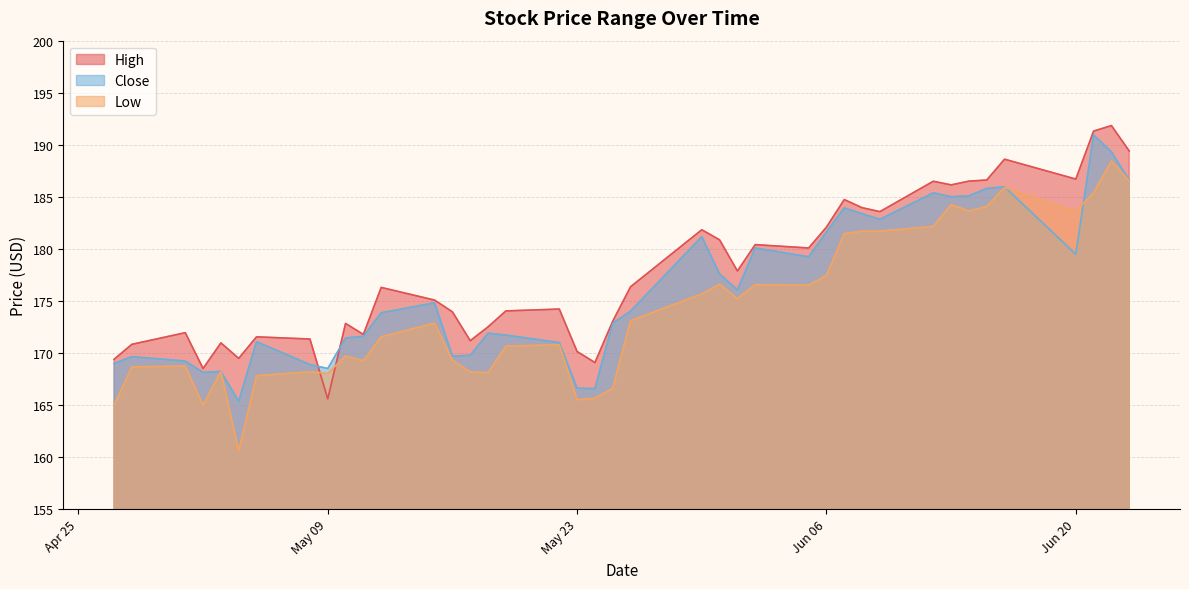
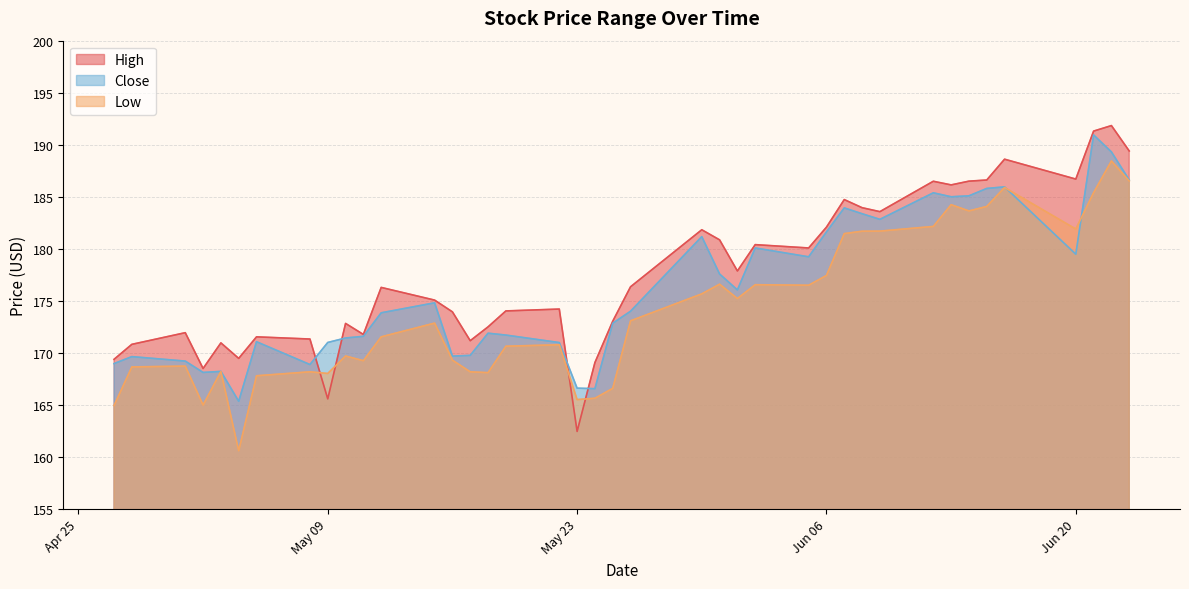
  {
    "High": {
      "May 09": 165.6,
-     "May 23": 170.1,
+     "May 23": 162.5,
      "Jun 06": 182.1,
      "Jun 20": 186.7
    },
    "Close": {
-     "May 09": 168.5,
+     "May 09": 171.0,
      "May 23": 166.6,
      "Jun 06": 181.6,
      "Jun 20": 179.5
    },
    "Low": {
      "May 09": 168.0,
      "May 23": 165.5,
      "Jun 06": 177.4,
-     "Jun 20": 183.6
+     "Jun 20": 181.9
    }
  }
